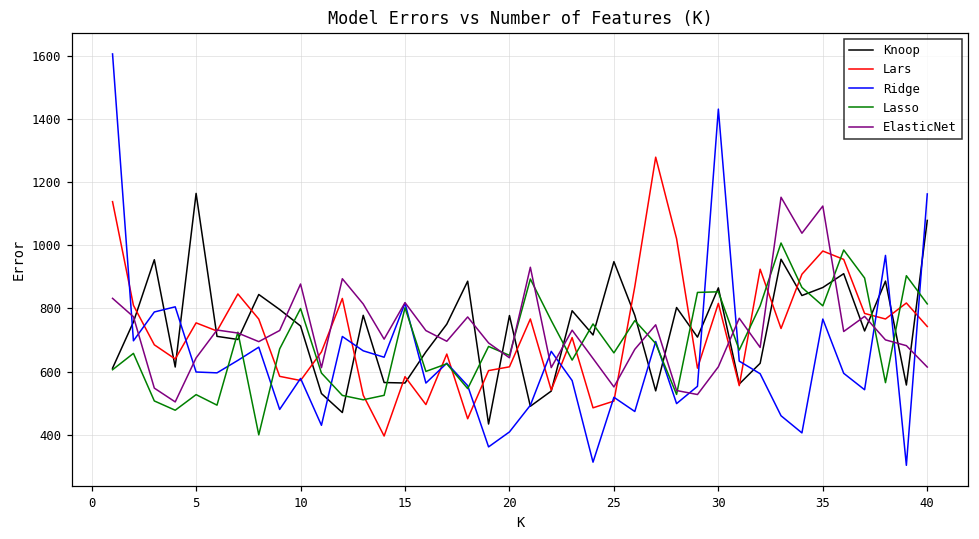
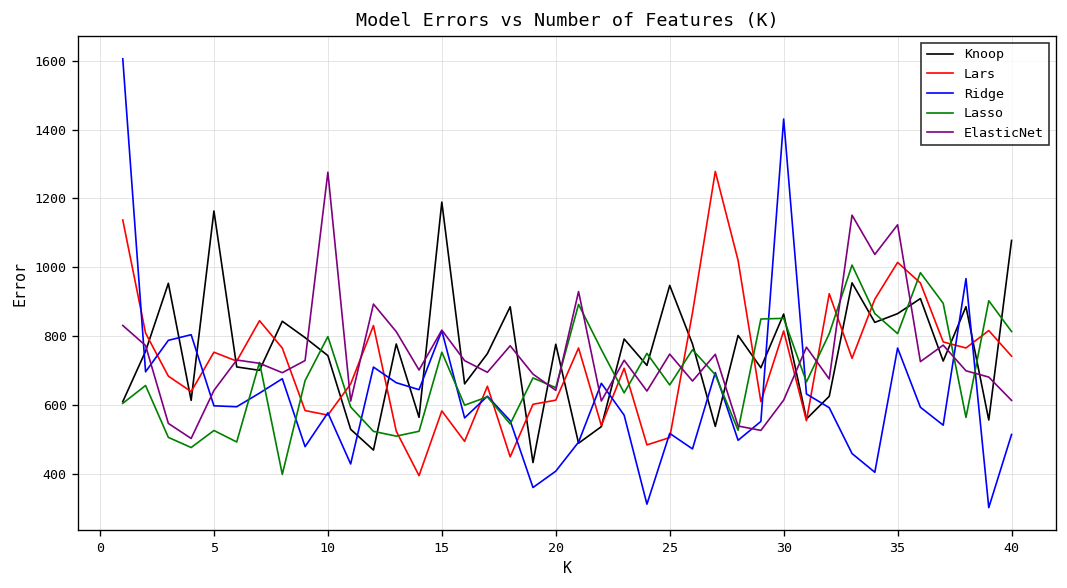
  {
    "Knoop": {
      "5": 1160,
      "10": 740,
-     "15": 560,
+     "15": 1190,
      "20": 780,
      "25": 950,
      "30": 860,
      "35": 870,
      "40": 1080
    },
    "Lars": {
      "5": 750,
      "15": 580,
      "20": 610,
      "25": 510,
      "30": 820,
-     "35": 980,
+     "35": 1010,
      "40": 740
    },
    "Ridge": {
      "5": 600,
      "20": 410,
      "25": 520,
      "30": 1430,
      "35": 770,
-     "40": 1160
+     "40": 520
    },
    "Lasso": {
      "5": 530,
      "10": 800,
-     "15": 800,
+     "15": 750,
      "25": 660,
      "30": 850,
      "35": 810,
      "40": 810
    },
    "ElasticNet": {
      "5": 640,
-     "10": 880,
-     "25": 550,
+     "10": 1280,
+     "25": 750,
      "30": 610,
      "35": 1120,
      "40": 610
    }
  }
